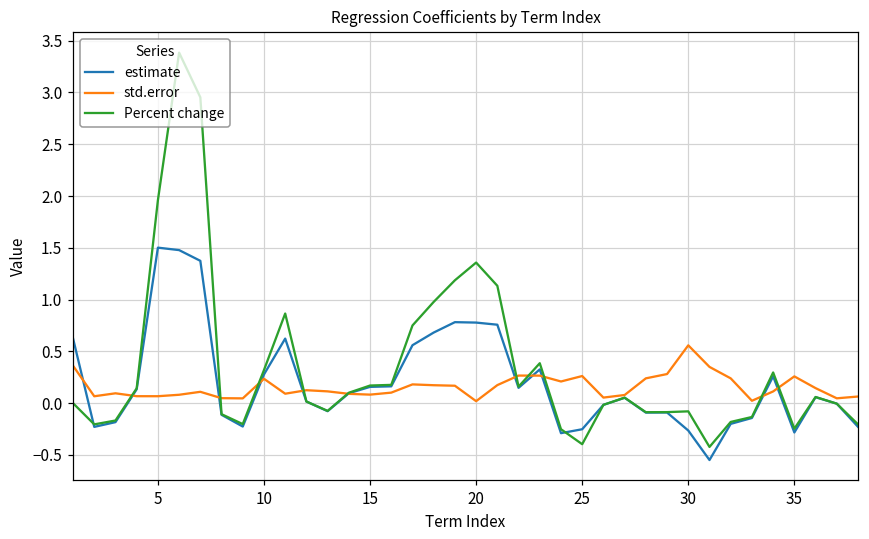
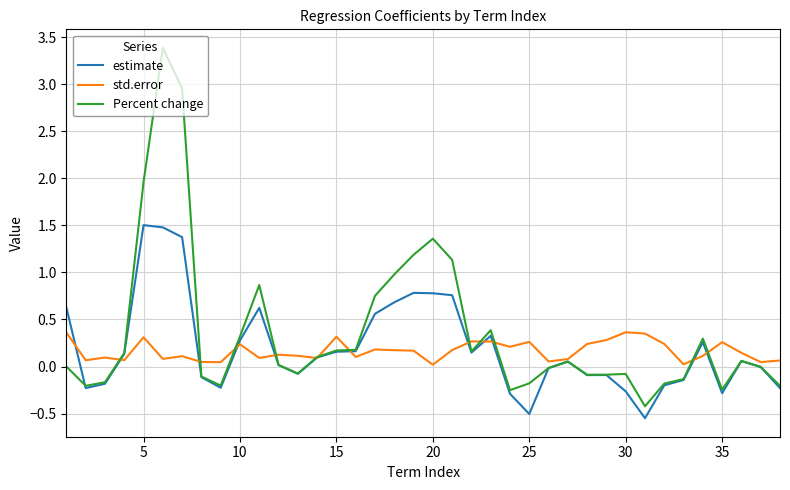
  {
    "estimate": {
      "5": 1.5,
      "10": 0.3,
      "20": 0.8,
-     "25": -0.3,
+     "25": -0.5,
      "30": -0.3,
      "35": -0.3
    },
    "std.error": {
-     "5": 0.1,
+     "5": 0.3,
      "10": 0.2,
-     "15": 0.1,
+     "15": 0.3,
      "20": 0.0,
      "25": 0.3,
-     "30": 0.6,
+     "30": 0.4,
      "35": 0.3
    },
    "Percent change": {
      "5": 2.0,
      "10": 0.3,
      "20": 1.4,
-     "25": -0.4,
+     "25": -0.2,
      "30": -0.1,
      "35": -0.2
    }
  }
